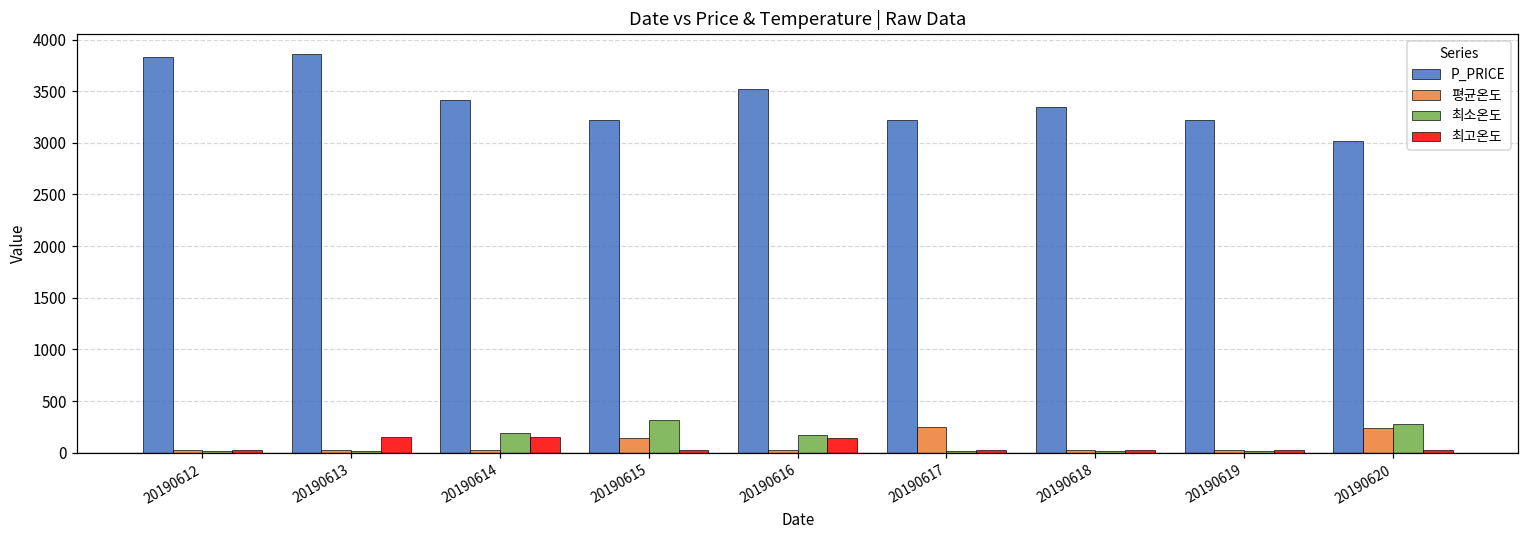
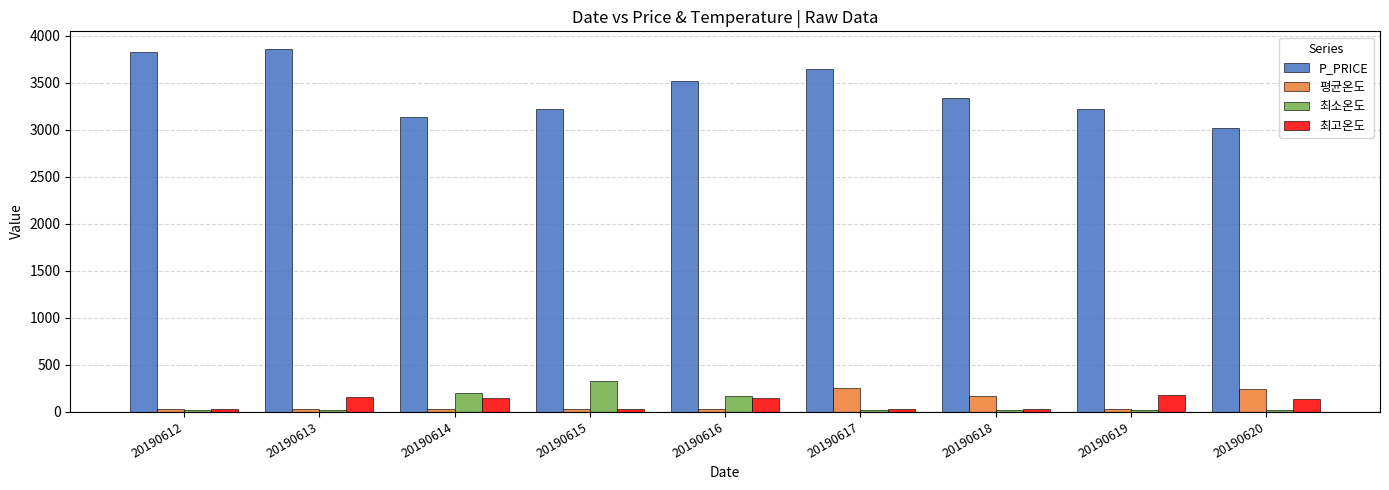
  {
    "P_PRICE": {
      "20190612": 3800,
      "20190613": 3900,
-     "20190614": 3400,
+     "20190614": 3100,
      "20190615": 3200,
      "20190616": 3500,
-     "20190617": 3200,
+     "20190617": 3700,
      "20190618": 3300,
      "20190619": 3200,
      "20190620": 3000
    },
    "평균온도": {
-     "20190615": 100,
+     "20190615": 0,
      "20190617": 300,
-     "20190618": 0,
+     "20190618": 200,
      "20190620": 200
    },
    "최소온도": {
      "20190614": 200,
      "20190615": 300,
      "20190616": 200,
-     "20190620": 300
+     "20190620": 0
    },
    "최고온도": {
      "20190612": 0,
      "20190613": 200,
      "20190614": 100,
      "20190615": 0,
      "20190616": 100,
      "20190617": 0,
      "20190618": 0,
-     "20190619": 0,
-     "20190620": 0
+     "20190619": 200,
+     "20190620": 100
    }
  }
